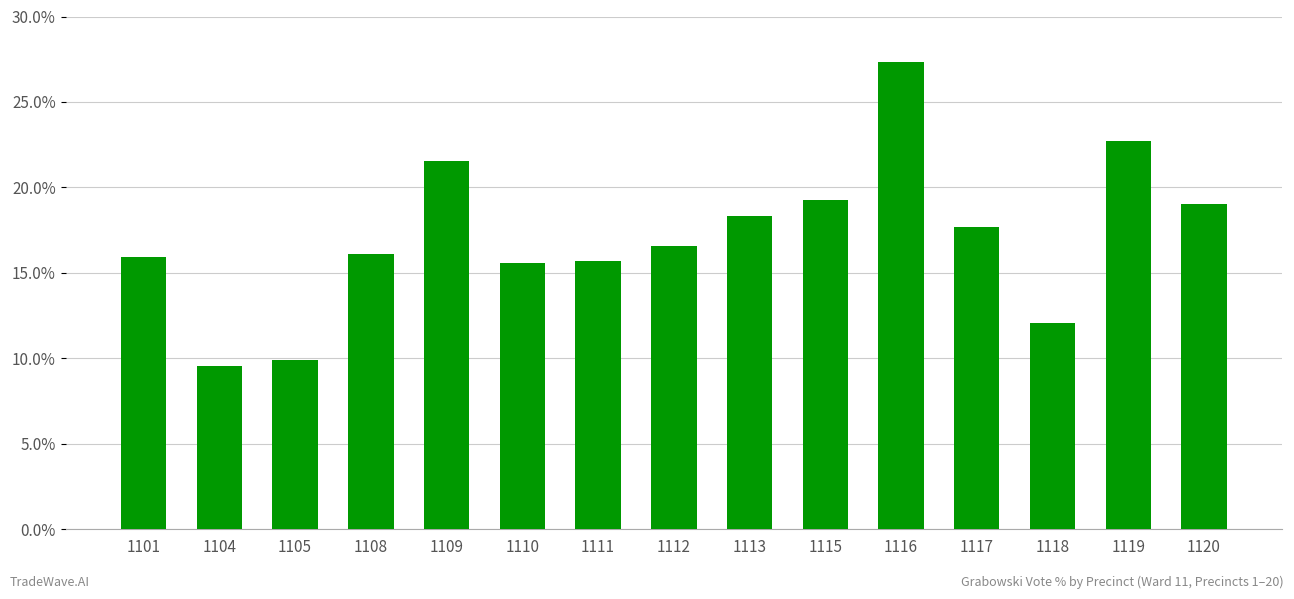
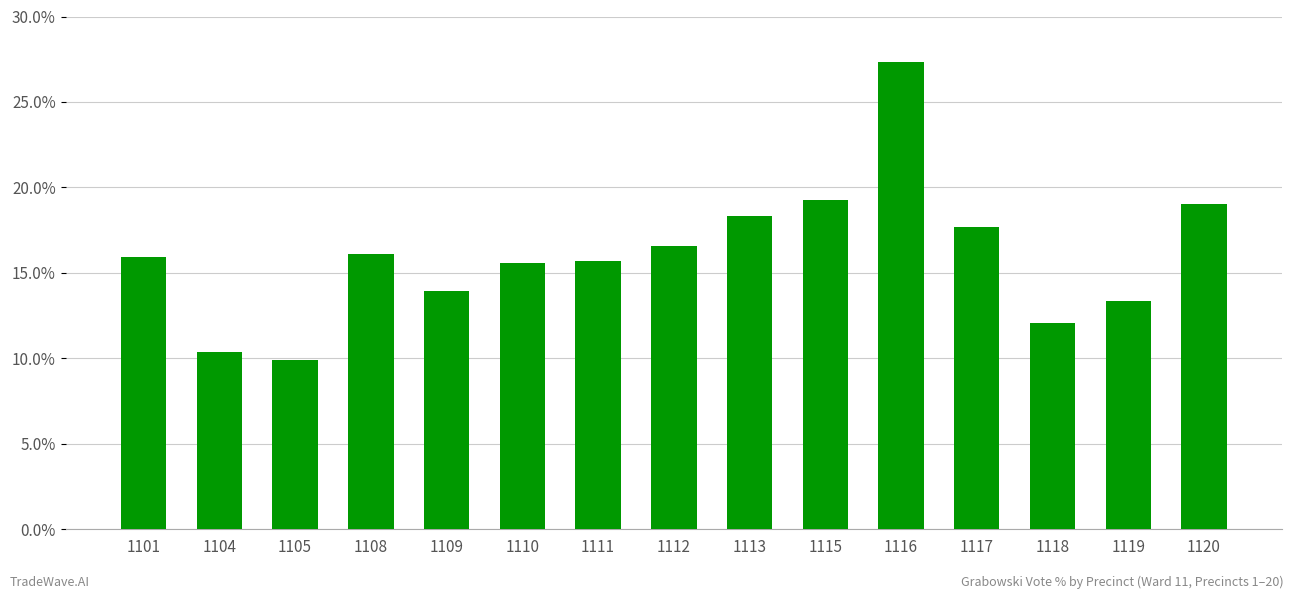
  {
    "1101": "15.9%",
-   "1104": "9.6%",
+   "1104": "10.4%",
    "1105": "9.9%",
    "1108": "16.1%",
-   "1109": "21.5%",
+   "1109": "13.9%",
    "1110": "15.6%",
    "1111": "15.7%",
    "1112": "16.6%",
    "1113": "18.3%",
    "1115": "19.3%",
    "1116": "27.3%",
    "1117": "17.7%",
    "1118": "12.1%",
-   "1119": "22.7%",
+   "1119": "13.4%",
    "1120": "19.0%"
  }
